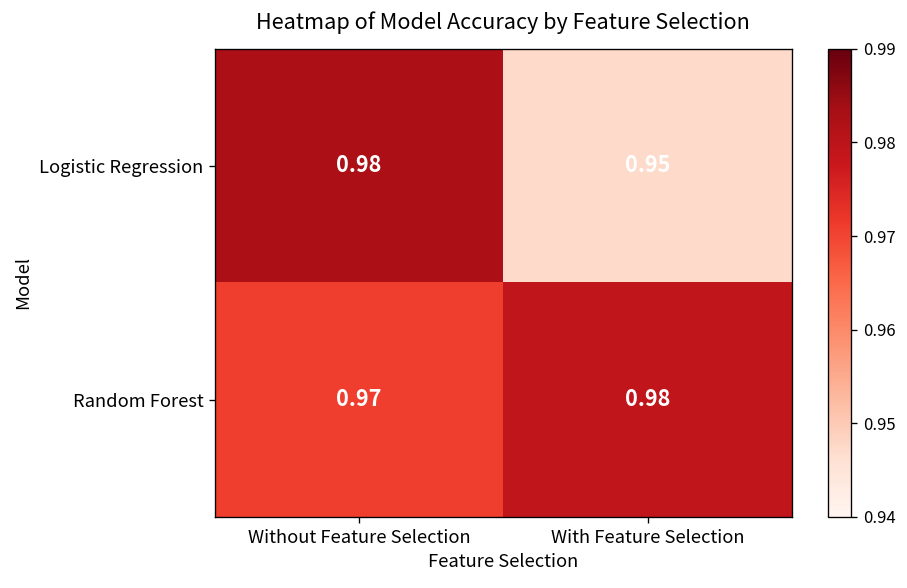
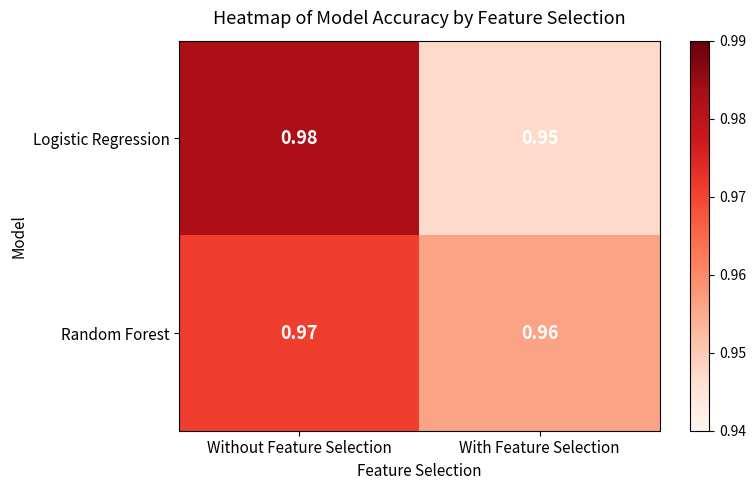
  {
    "Logistic Regression": {
      "Without Feature Selection": 0.98,
      "With Feature Selection": 0.95
    },
    "Random Forest": {
      "Without Feature Selection": 0.97,
-     "With Feature Selection": 0.98
+     "With Feature Selection": 0.96
    }
  }
